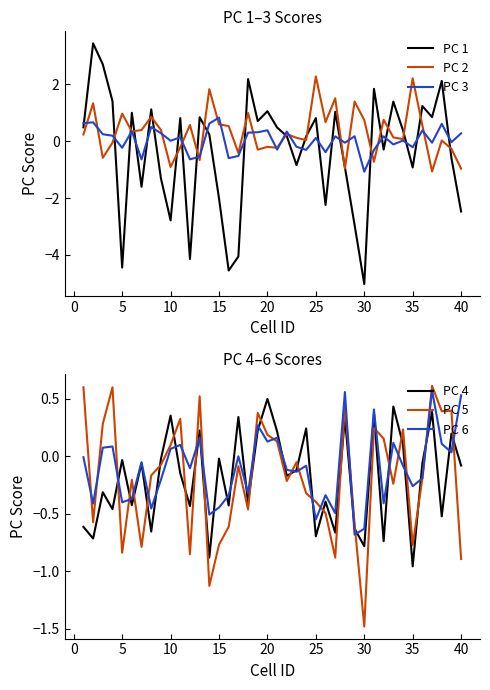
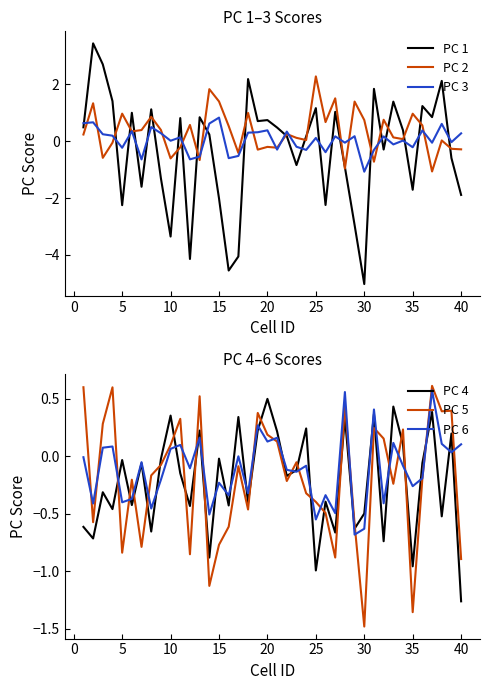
  {
    "PC 1–3 Scores": {
      "PC 1": {
-       "5": -4.4,
-       "10": -2.8,
+       "5": -2.2,
+       "10": -3.4,
        "15": -2.0,
-       "20": 1.1,
-       "25": 0.8,
+       "20": 0.7,
+       "25": 1.2,
        "30": -5.0,
-       "35": -0.9,
-       "40": -2.5
+       "35": -1.7,
+       "40": -1.9
      },
      "PC 2": {
        "5": 1.0,
-       "10": -0.9,
-       "15": 0.6,
+       "10": -0.6,
+       "15": 1.4,
        "20": -0.2,
        "25": 2.3,
        "30": 0.7,
-       "35": 2.2,
-       "40": -1.0
+       "35": 1.0,
+       "40": -0.3
      },
      "PC 3": {
        "5": -0.2,
        "10": 0.0,
        "15": 0.8,
        "20": 0.4,
        "25": 0.1,
        "30": -1.1,
        "35": -0.2,
        "40": 0.3
      }
    },
    "PC 4–6 Scores": {
      "PC 4": {
        "5": -0.03,
        "10": 0.35,
        "15": -0.02,
        "20": 0.50,
-       "25": -0.70,
-       "30": -0.78,
+       "25": -0.99,
+       "30": -0.50,
        "35": -0.96,
-       "40": -0.08
+       "40": -1.26
      },
      "PC 5": {
        "5": -0.84,
        "10": 0.10,
        "15": -0.77,
        "20": 0.19,
        "25": -0.40,
        "30": -1.48,
-       "35": -0.77,
+       "35": -1.35,
        "40": -0.89
      },
      "PC 6": {
        "5": -0.40,
        "10": 0.06,
-       "15": -0.45,
+       "15": -0.23,
        "20": 0.13,
        "25": -0.55,
        "30": -0.63,
        "35": -0.26,
-       "40": 0.53
+       "40": 0.10
      }
    }
  }
